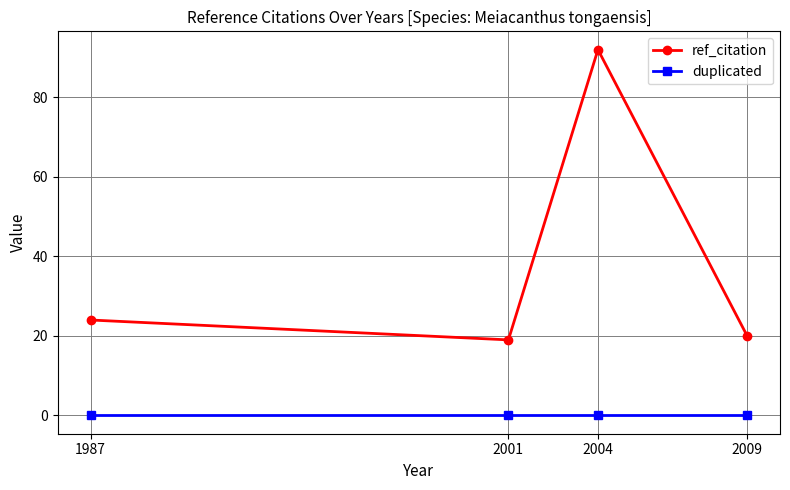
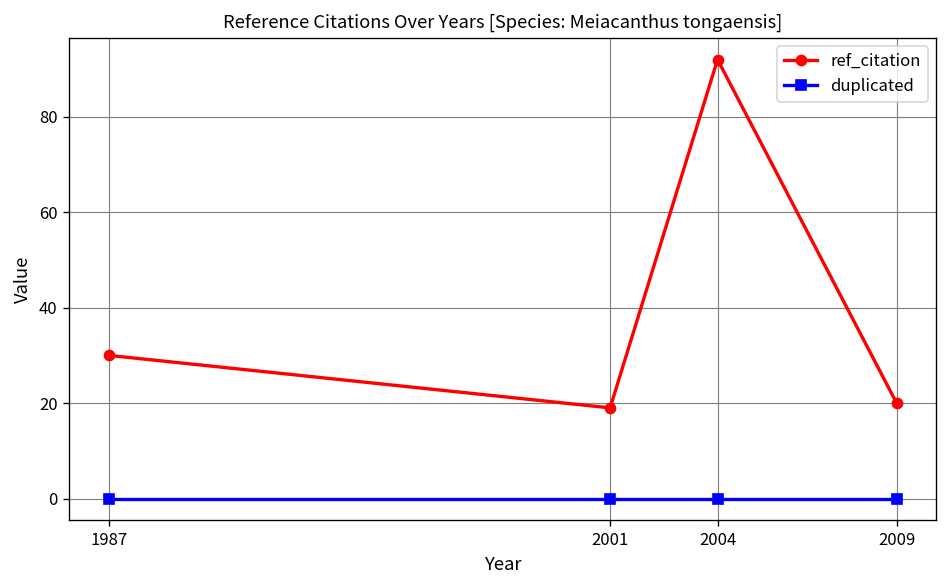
  {
    "ref_citation": {
-     "1987": 24,
+     "1987": 30,
      "2001": 19,
      "2004": 92,
      "2009": 20
    },
    "duplicated": {
      "1987": 0,
      "2001": 0,
      "2004": 0,
      "2009": 0
    }
  }
